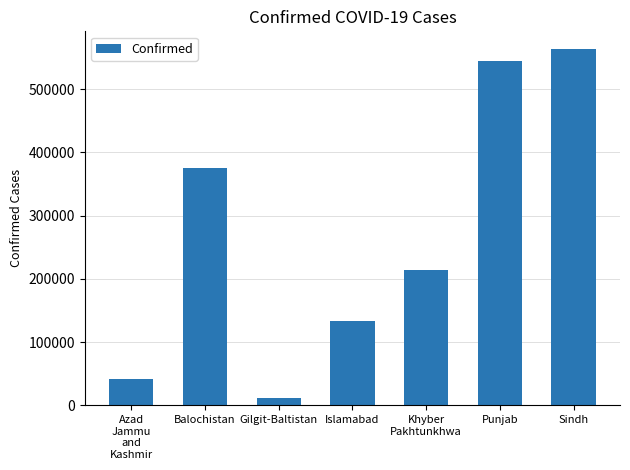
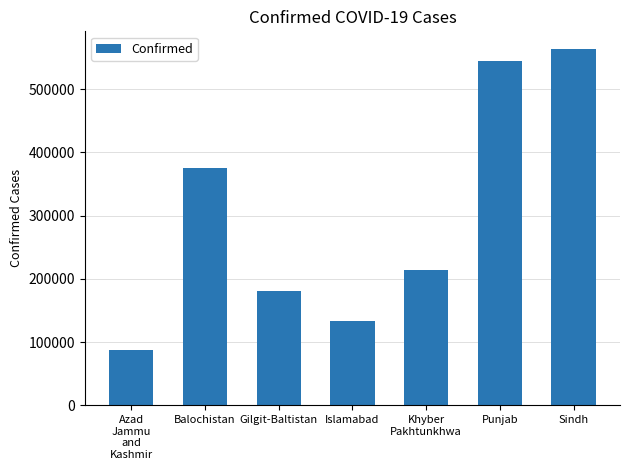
  {
-   "Azad Jammu and Kashmir": 40000,
+   "Azad Jammu and Kashmir": 90000,
    "Balochistan": 370000,
-   "Gilgit-Baltistan": 10000,
+   "Gilgit-Baltistan": 180000,
    "Islamabad": 130000,
    "Khyber Pakhtunkhwa": 210000,
    "Punjab": 540000,
    "Sindh": 560000
  }
